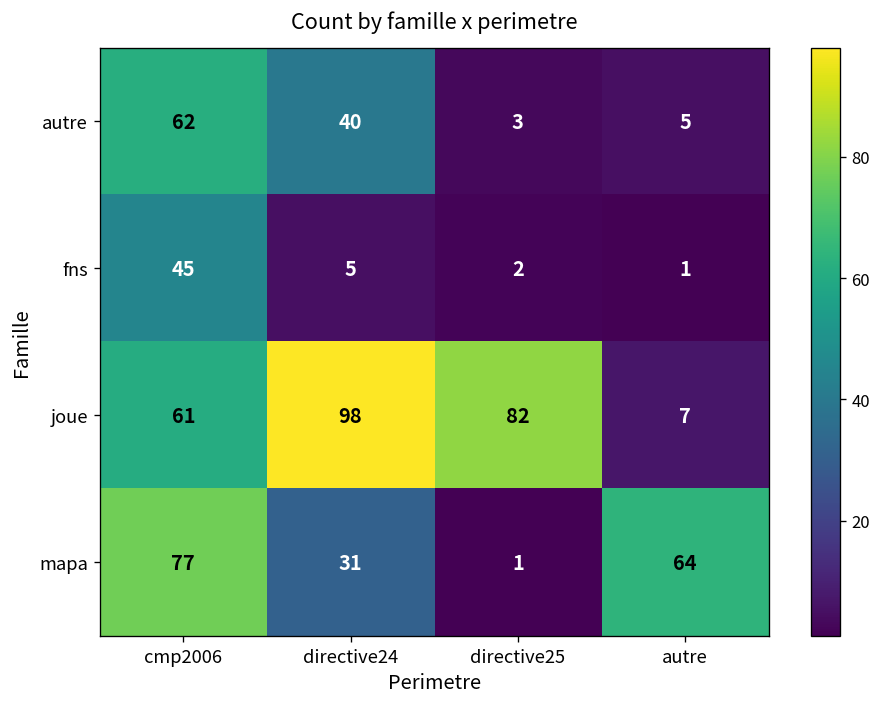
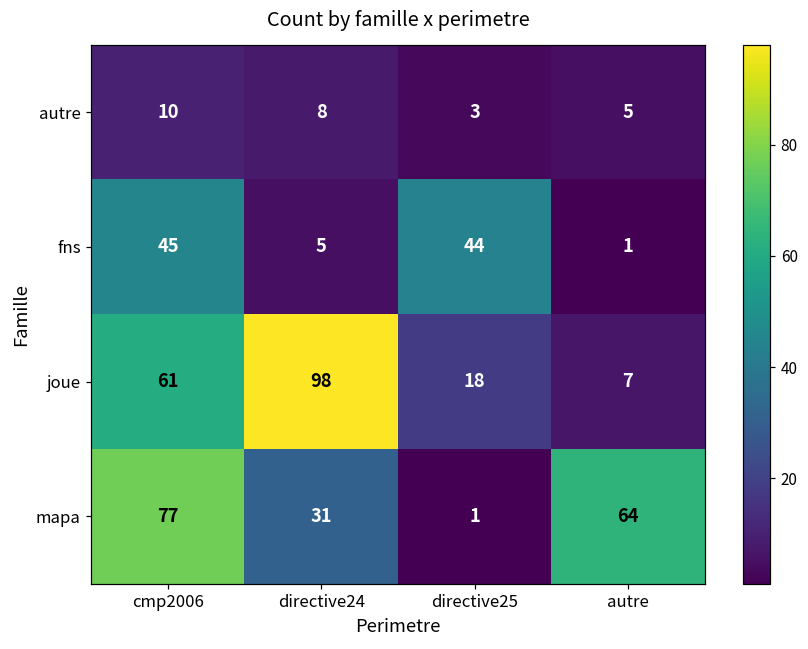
  {
    "autre": {
-     "cmp2006": 62,
-     "directive24": 40,
+     "cmp2006": 10,
+     "directive24": 8,
      "directive25": 3,
      "autre": 5
    },
    "fns": {
      "cmp2006": 45,
      "directive24": 5,
-     "directive25": 2,
+     "directive25": 44,
      "autre": 1
    },
    "joue": {
      "cmp2006": 61,
      "directive24": 98,
-     "directive25": 82,
+     "directive25": 18,
      "autre": 7
    },
    "mapa": {
      "cmp2006": 77,
      "directive24": 31,
      "directive25": 1,
      "autre": 64
    }
  }
